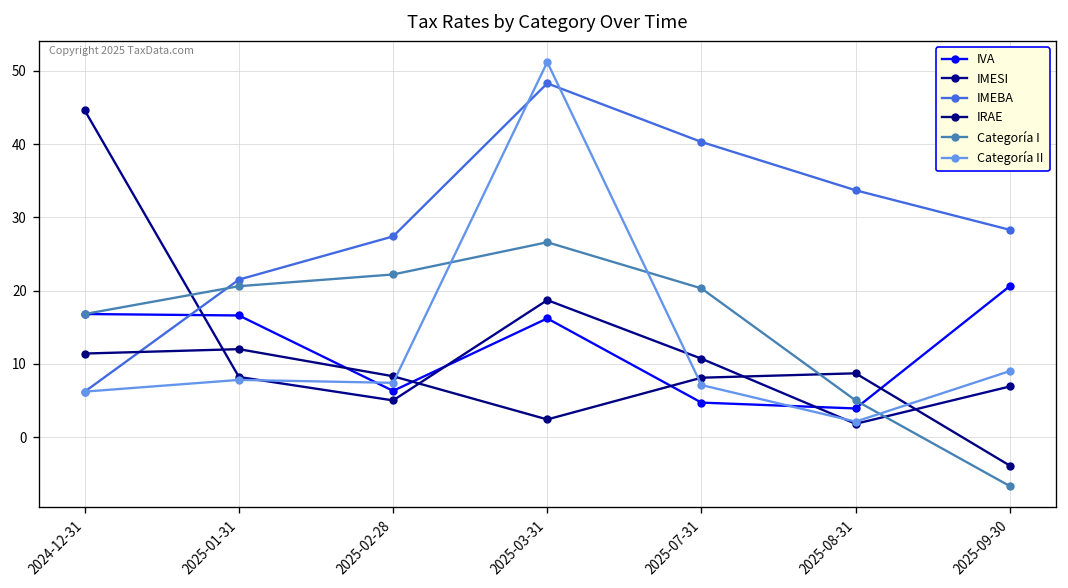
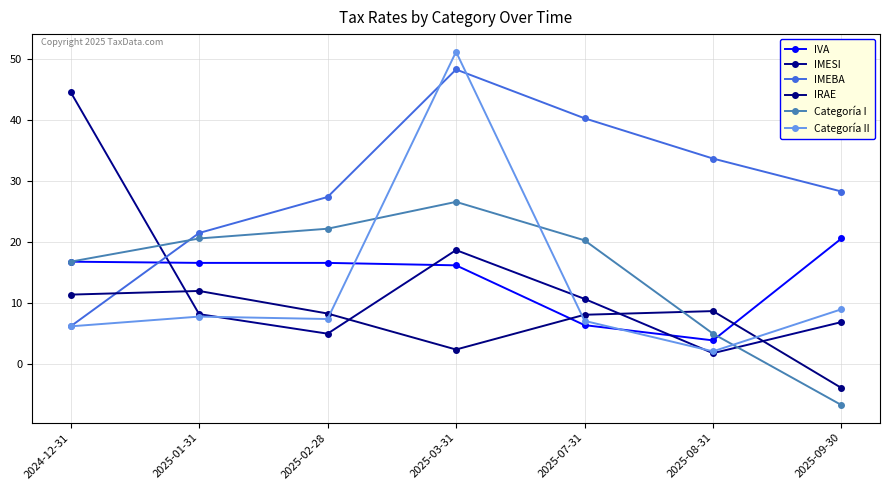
  {
    "IVA": {
      "2025-01-31": 17,
-     "2025-02-28": 6,
+     "2025-02-28": 17,
      "2025-03-31": 16,
-     "2025-07-31": 5,
+     "2025-07-31": 6,
      "2025-08-31": 4,
      "2025-09-30": 21
    }
  }
